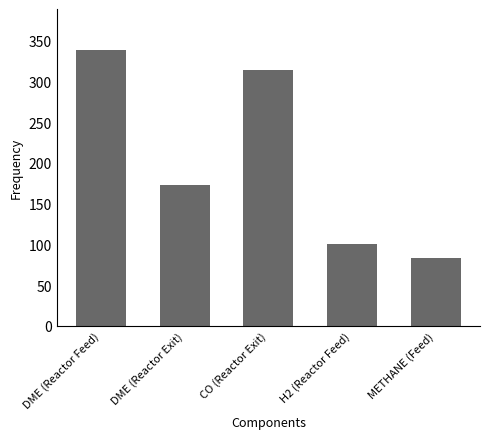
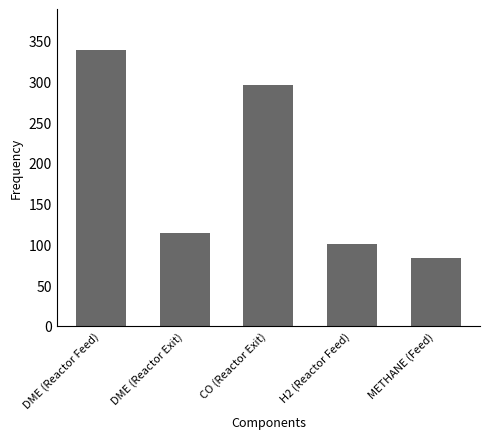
  {
    "DME (Reactor Feed)": 340,
-   "DME (Reactor Exit)": 170,
-   "CO (Reactor Exit)": 310,
+   "DME (Reactor Exit)": 110,
+   "CO (Reactor Exit)": 290,
    "H2 (Reactor Feed)": 100,
    "METHANE (Feed)": 80
  }
